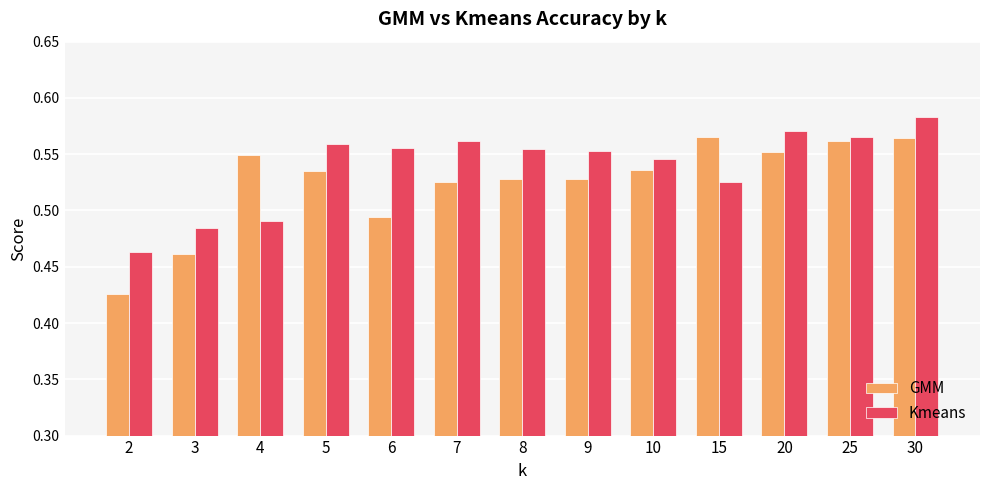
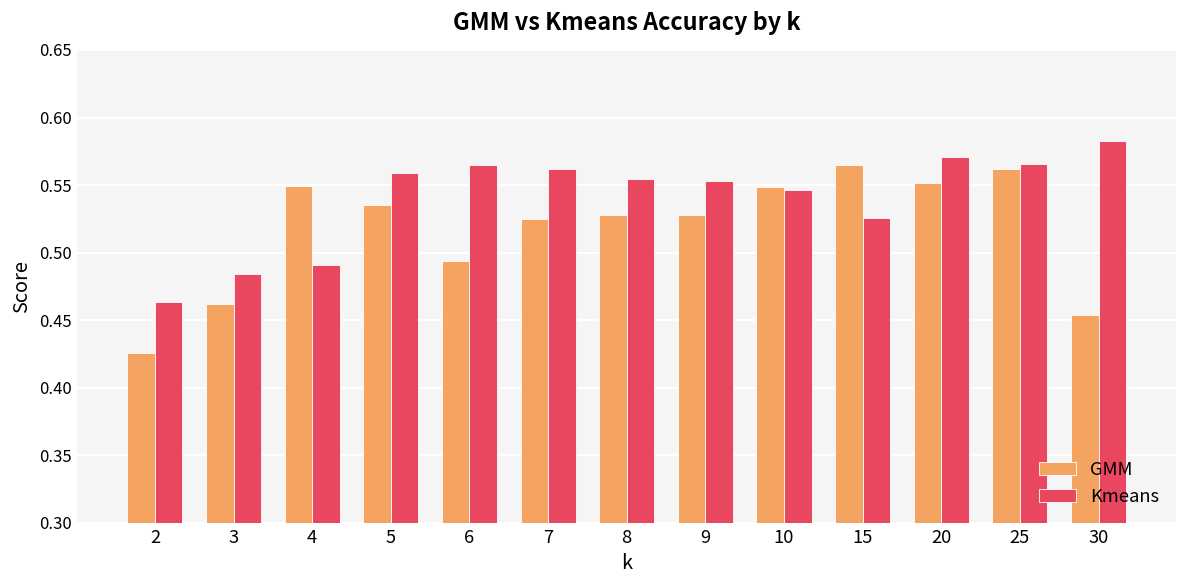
  {
    "GMM": {
      "2": 0.426,
      "3": 0.462,
      "4": 0.549,
      "5": 0.535,
      "6": 0.494,
      "7": 0.525,
      "8": 0.528,
      "9": 0.528,
-     "10": 0.536,
+     "10": 0.548,
      "15": 0.565,
      "20": 0.552,
      "25": 0.562,
-     "30": 0.564
+     "30": 0.454
    },
    "Kmeans": {
      "2": 0.463,
      "3": 0.484,
      "4": 0.491,
      "5": 0.559,
-     "6": 0.556,
+     "6": 0.565,
      "7": 0.562,
      "8": 0.555,
      "9": 0.553,
      "10": 0.546,
      "15": 0.525,
      "20": 0.570,
      "25": 0.566,
      "30": 0.583
    }
  }
